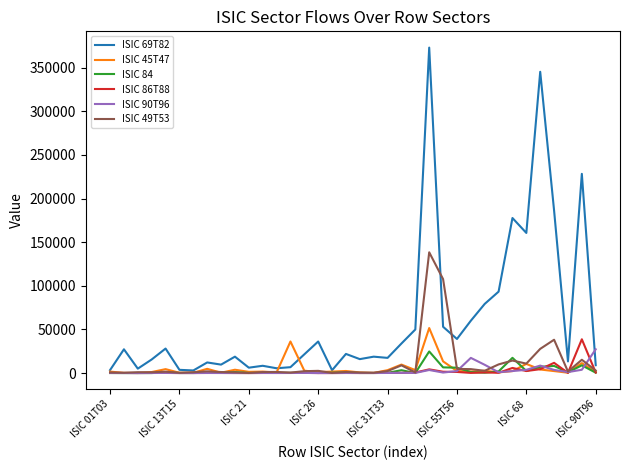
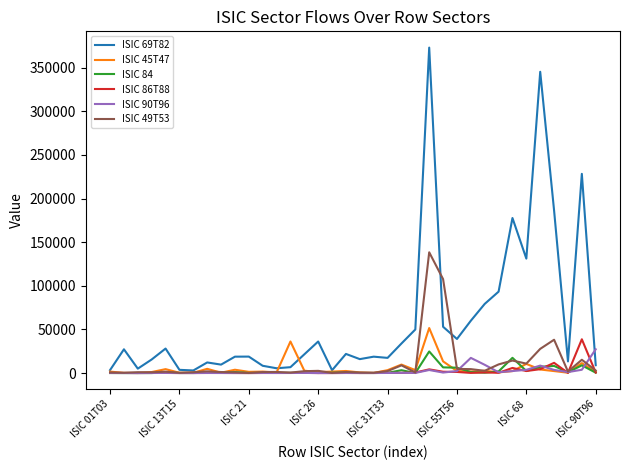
  {
    "ISIC 69T82": {
      "ISIC 13T15": 0,
-     "ISIC 21": 10000,
+     "ISIC 21": 20000,
      "ISIC 26": 40000,
      "ISIC 31T33": 20000,
      "ISIC 55T56": 40000,
-     "ISIC 68": 160000,
+     "ISIC 68": 130000,
      "ISIC 90T96": 10000
    },
    "ISIC 90T96": {
      "ISIC 90T96": 30000
    }
  }
